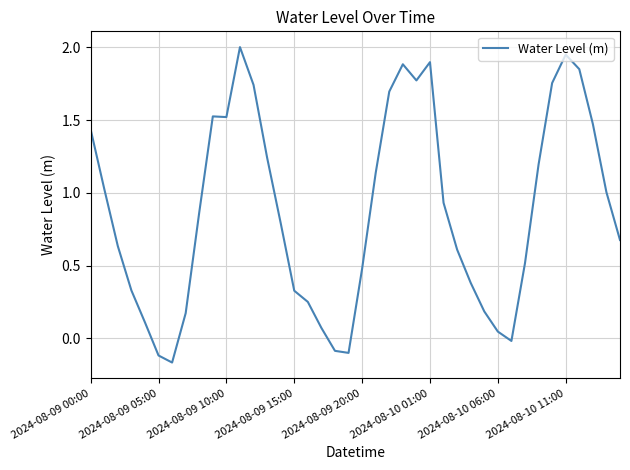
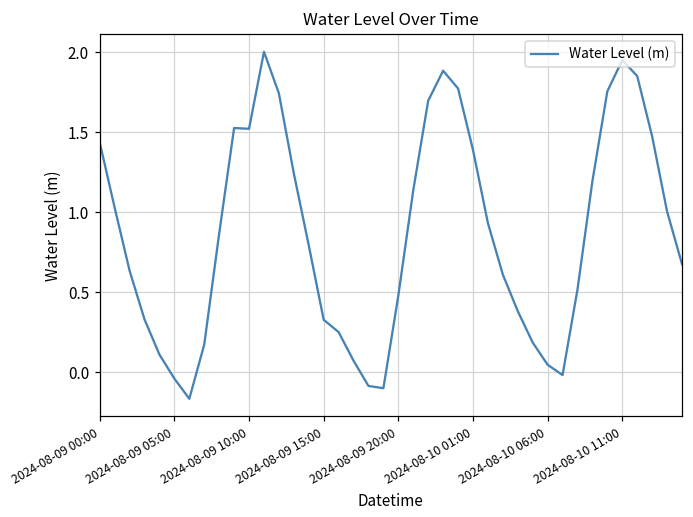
  {
    "2024-08-09 00:00": 1.44,
-   "2024-08-09 05:00": -0.12,
+   "2024-08-09 05:00": -0.04,
    "2024-08-09 10:00": 1.52,
    "2024-08-09 15:00": 0.33,
    "2024-08-09 20:00": 0.48,
-   "2024-08-10 01:00": 1.90,
+   "2024-08-10 01:00": 1.39,
    "2024-08-10 06:00": 0.05
  }
